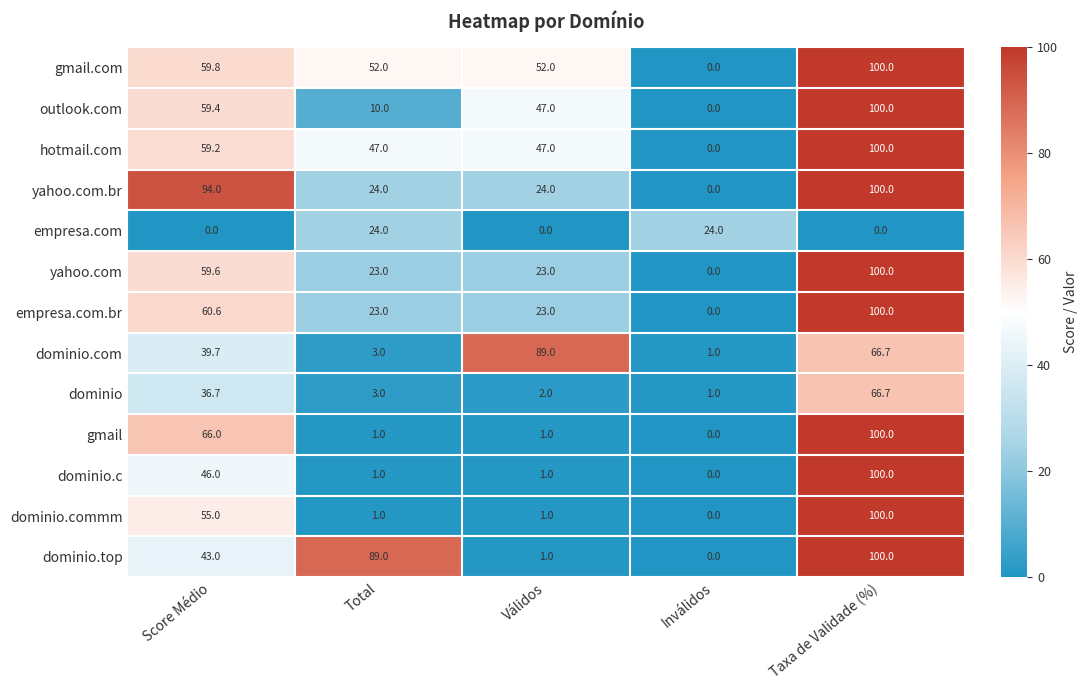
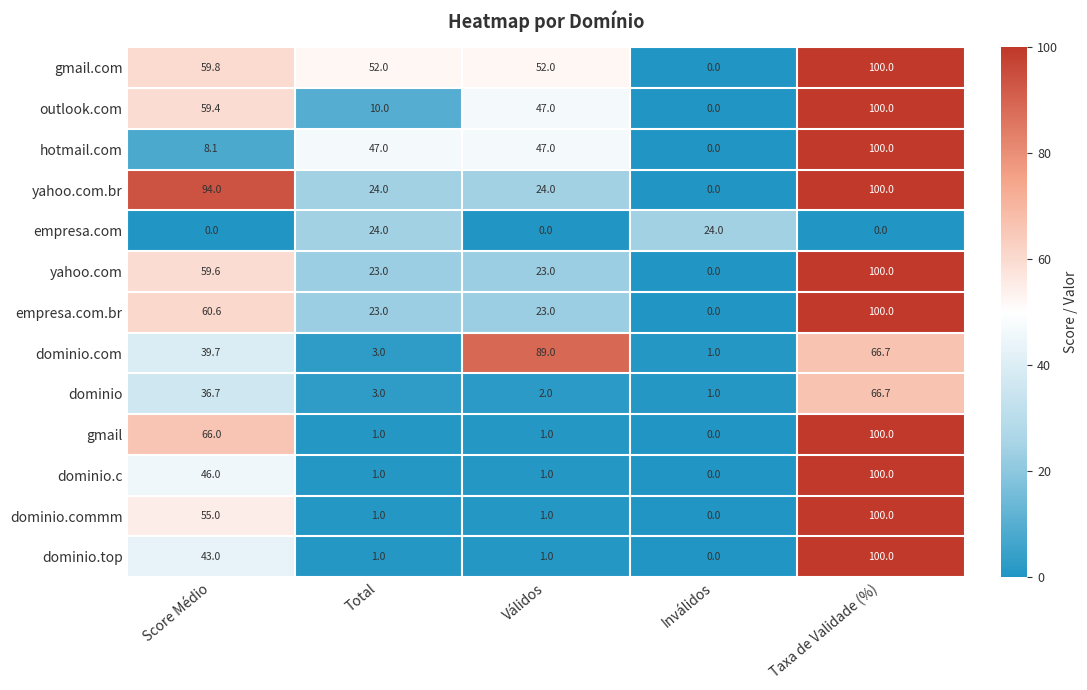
  {
    "gmail.com": {
      "Score Médio": 59.8,
      "Total": 52.0,
      "Válidos": 52.0,
      "Inválidos": 0.0,
      "Taxa de Validade (%)": 100.0
    },
    "outlook.com": {
      "Score Médio": 59.4,
      "Total": 10.0,
      "Válidos": 47.0,
      "Inválidos": 0.0,
      "Taxa de Validade (%)": 100.0
    },
    "hotmail.com": {
-     "Score Médio": 59.2,
+     "Score Médio": 8.1,
      "Total": 47.0,
      "Válidos": 47.0,
      "Inválidos": 0.0,
      "Taxa de Validade (%)": 100.0
    },
    "yahoo.com.br": {
      "Score Médio": 94.0,
      "Total": 24.0,
      "Válidos": 24.0,
      "Inválidos": 0.0,
      "Taxa de Validade (%)": 100.0
    },
    "empresa.com": {
      "Score Médio": 0.0,
      "Total": 24.0,
      "Válidos": 0.0,
      "Inválidos": 24.0,
      "Taxa de Validade (%)": 0.0
    },
    "yahoo.com": {
      "Score Médio": 59.6,
      "Total": 23.0,
      "Válidos": 23.0,
      "Inválidos": 0.0,
      "Taxa de Validade (%)": 100.0
    },
    "empresa.com.br": {
      "Score Médio": 60.6,
      "Total": 23.0,
      "Válidos": 23.0,
      "Inválidos": 0.0,
      "Taxa de Validade (%)": 100.0
    },
    "dominio.com": {
      "Score Médio": 39.7,
      "Total": 3.0,
      "Válidos": 89.0,
      "Inválidos": 1.0,
      "Taxa de Validade (%)": 66.7
    },
    "dominio": {
      "Score Médio": 36.7,
      "Total": 3.0,
      "Válidos": 2.0,
      "Inválidos": 1.0,
      "Taxa de Validade (%)": 66.7
    },
    "gmail": {
      "Score Médio": 66.0,
      "Total": 1.0,
      "Válidos": 1.0,
      "Inválidos": 0.0,
      "Taxa de Validade (%)": 100.0
    },
    "dominio.c": {
      "Score Médio": 46.0,
      "Total": 1.0,
      "Válidos": 1.0,
      "Inválidos": 0.0,
      "Taxa de Validade (%)": 100.0
    },
    "dominio.commm": {
      "Score Médio": 55.0,
      "Total": 1.0,
      "Válidos": 1.0,
      "Inválidos": 0.0,
      "Taxa de Validade (%)": 100.0
    },
    "dominio.top": {
      "Score Médio": 43.0,
-     "Total": 89.0,
+     "Total": 1.0,
      "Válidos": 1.0,
      "Inválidos": 0.0,
      "Taxa de Validade (%)": 100.0
    }
  }
